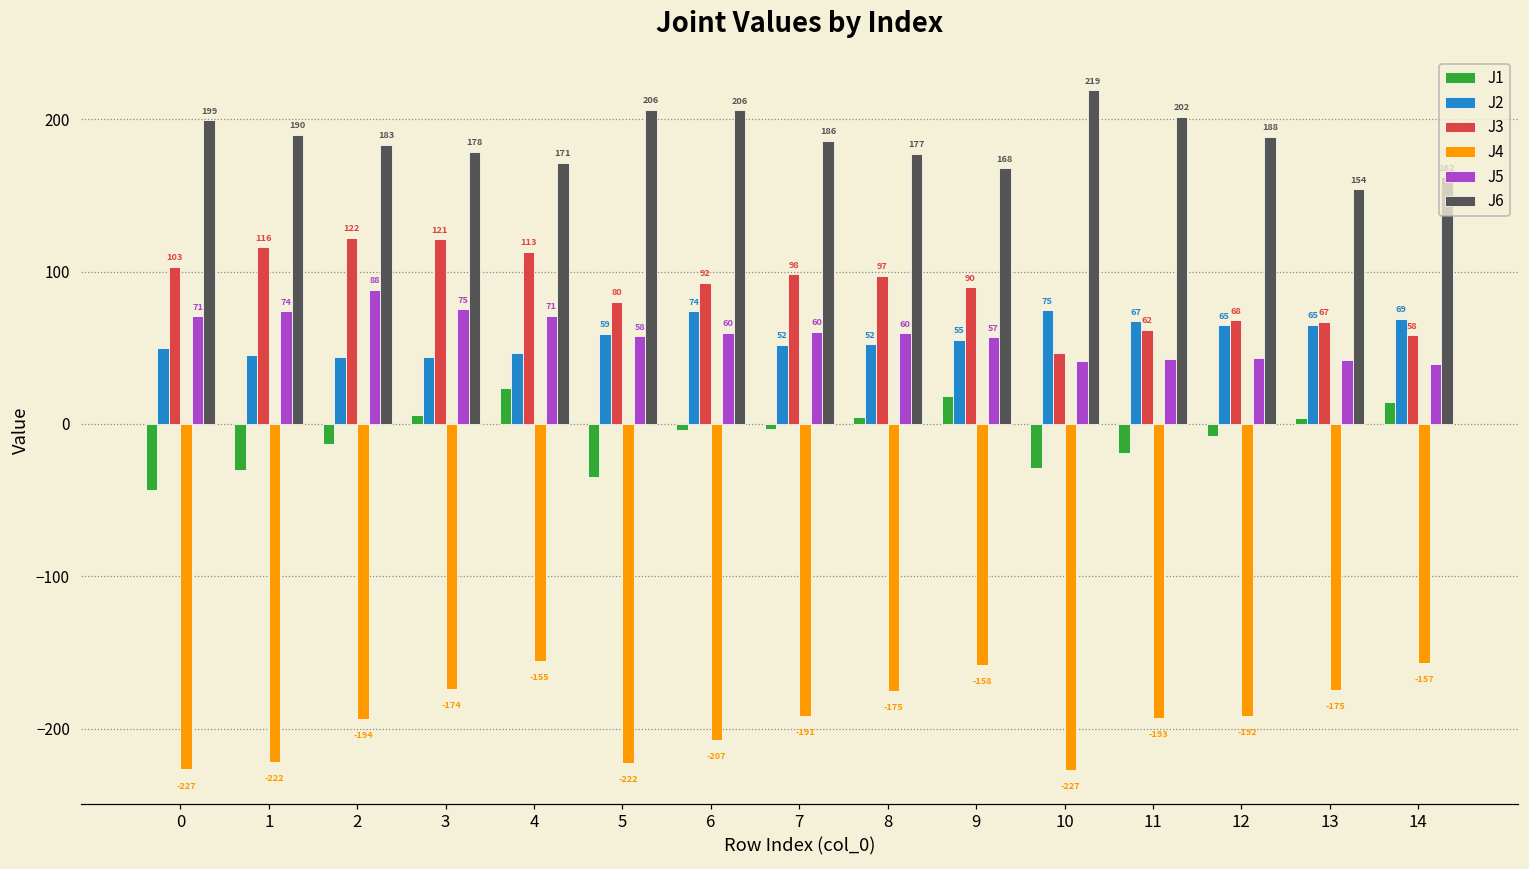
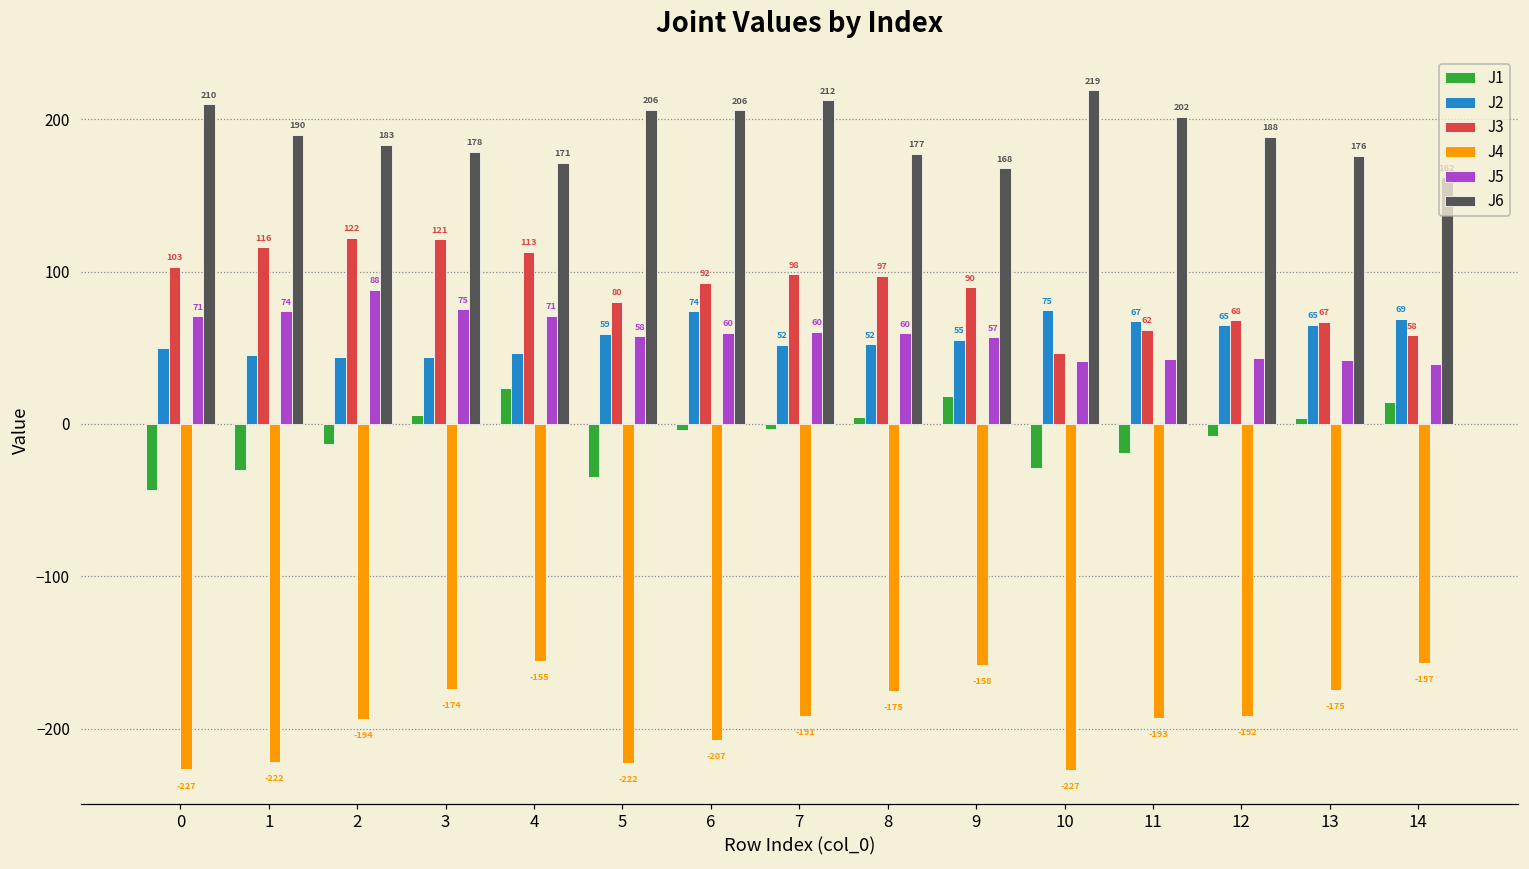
  {
    "J1": {
      "0": -43,
      "1": -30,
      "2": -13,
      "3": 6,
      "4": 23,
      "5": -35,
      "6": -4,
      "7": -3,
      "8": 4,
      "9": 18,
      "10": -29,
      "11": -19,
      "12": -8,
      "13": 4,
      "14": 15
    },
    "J2": {
      "5": 59,
      "6": 74,
      "7": 52,
      "8": 52,
      "9": 55,
      "10": 75,
      "11": 67,
      "12": 65,
      "13": 65,
      "14": 69
    },
    "J3": {
      "0": 103,
      "1": 116,
      "2": 122,
      "3": 121,
      "4": 113,
      "5": 80,
      "6": 92,
      "7": 98,
      "8": 97,
      "9": 90,
      "11": 62,
      "12": 68,
      "13": 67,
      "14": 58
    },
    "J4": {
      "0": -227,
      "1": -222,
      "2": -194,
      "3": -174,
      "4": -155,
      "5": -222,
      "6": -207,
      "7": -191,
      "8": -175,
      "9": -158,
      "10": -227,
      "11": -193,
      "12": -192,
      "13": -175,
      "14": -157
    },
    "J5": {
      "0": 71,
      "1": 74,
      "2": 88,
      "3": 75,
      "4": 71,
      "5": 58,
      "6": 60,
      "7": 60,
      "8": 60,
      "9": 57
    },
    "J6": {
-     "0": 199,
+     "0": 210,
      "1": 190,
      "2": 183,
      "3": 178,
      "4": 171,
      "5": 206,
      "6": 206,
-     "7": 186,
+     "7": 212,
      "8": 177,
      "9": 168,
      "10": 219,
      "11": 202,
      "12": 188,
-     "13": 154
+     "13": 176
    }
  }
